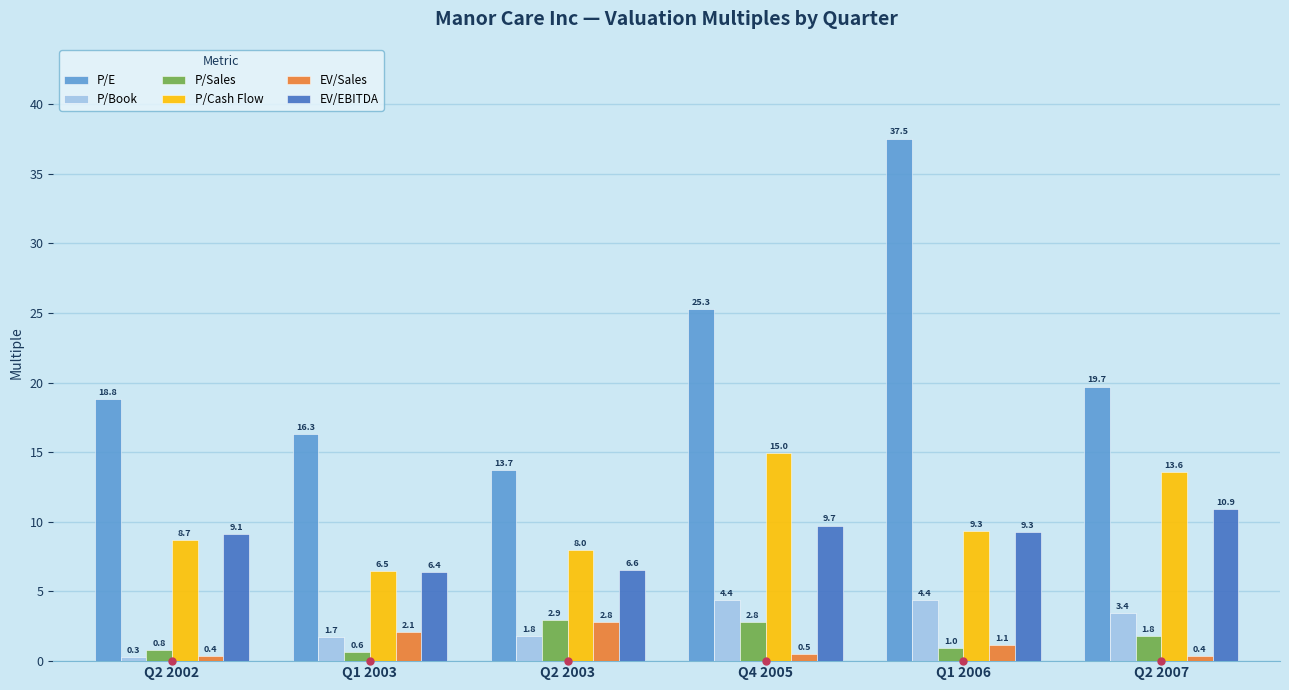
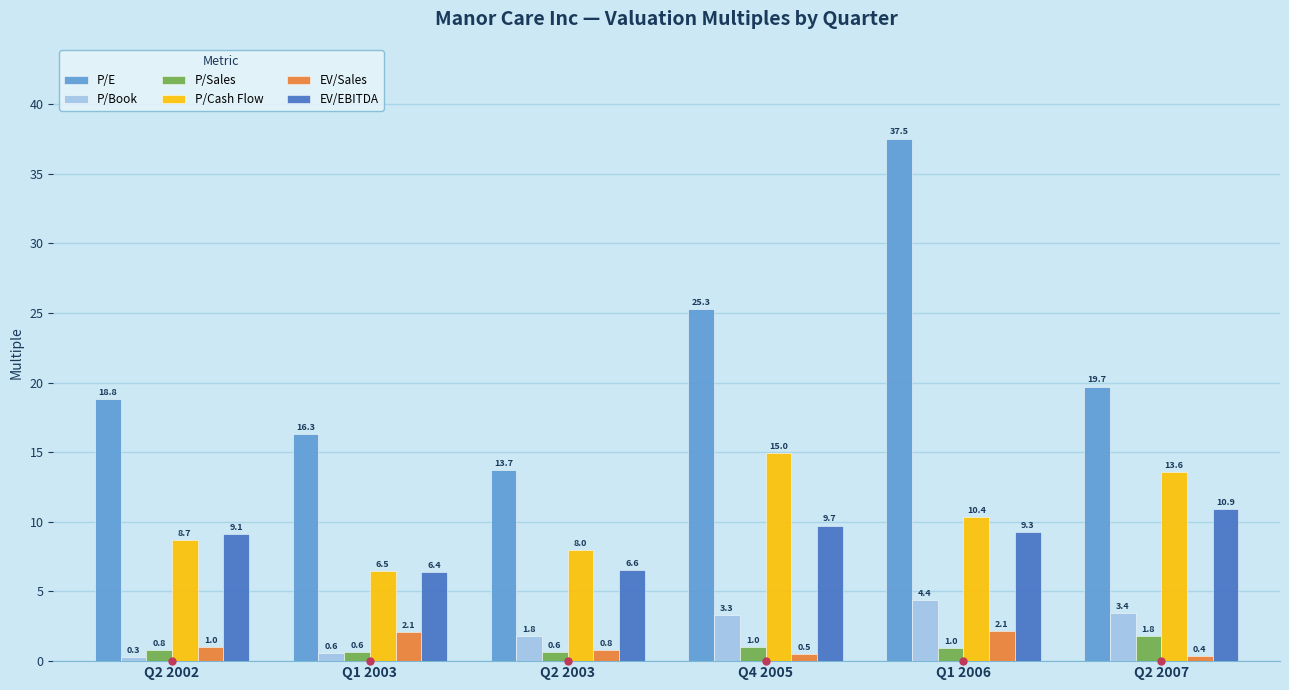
  {
    "P/Book": {
      "Q2 2002": 0.3,
-     "Q1 2003": 1.7,
+     "Q1 2003": 0.6,
      "Q2 2003": 1.8,
-     "Q4 2005": 4.4,
+     "Q4 2005": 3.3,
      "Q1 2006": 4.4,
      "Q2 2007": 3.4
    },
    "P/Sales": {
      "Q2 2002": 0.8,
      "Q1 2003": 0.6,
-     "Q2 2003": 2.9,
-     "Q4 2005": 2.8,
+     "Q2 2003": 0.6,
+     "Q4 2005": 1.0,
      "Q1 2006": 1.0,
      "Q2 2007": 1.8
    },
    "P/Cash Flow": {
      "Q2 2002": 8.7,
      "Q1 2003": 6.5,
      "Q2 2003": 8.0,
      "Q4 2005": 15.0,
-     "Q1 2006": 9.3,
+     "Q1 2006": 10.4,
      "Q2 2007": 13.6
    },
    "EV/Sales": {
-     "Q2 2002": 0.4,
+     "Q2 2002": 1.0,
      "Q1 2003": 2.1,
-     "Q2 2003": 2.8,
+     "Q2 2003": 0.8,
      "Q4 2005": 0.5,
-     "Q1 2006": 1.1,
+     "Q1 2006": 2.1,
      "Q2 2007": 0.4
    }
  }
